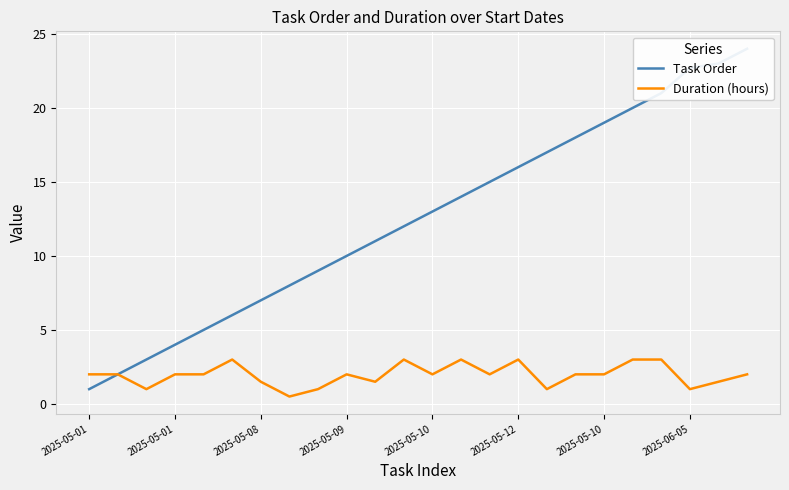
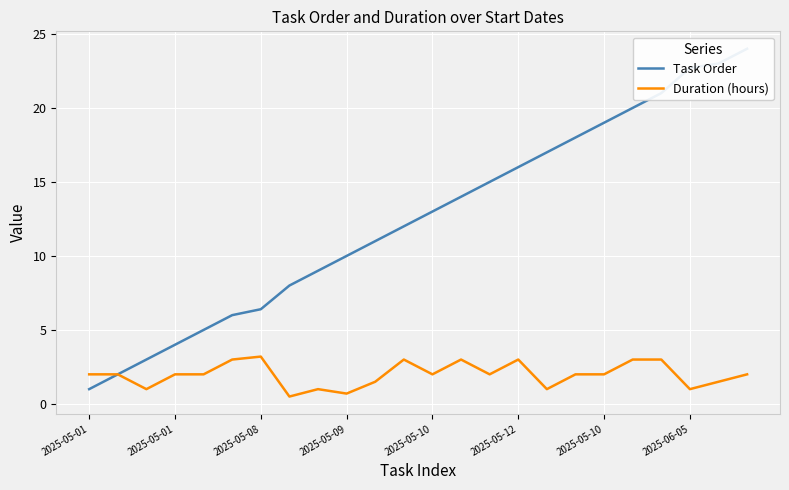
  {
    "Task Order": {
-     "2025-05-08": 7.0,
+     "2025-05-08": 6.4,
      "2025-05-09": 10.0,
      "2025-05-12": 16.0
    },
    "Duration (hours)": {
-     "2025-05-08": 1.5,
-     "2025-05-09": 2.0,
+     "2025-05-08": 3.2,
+     "2025-05-09": 0.7,
      "2025-05-12": 3.0,
      "2025-06-05": 1.0
    }
  }
